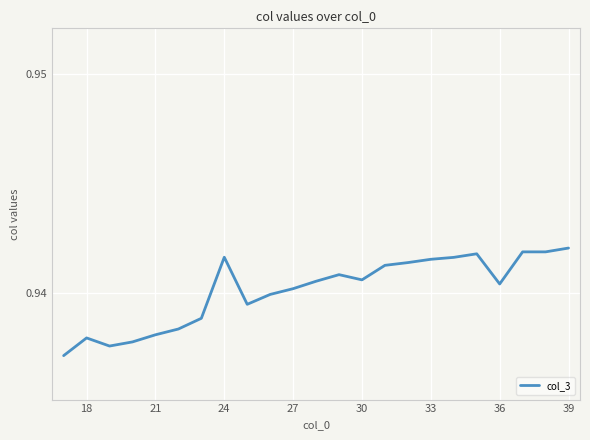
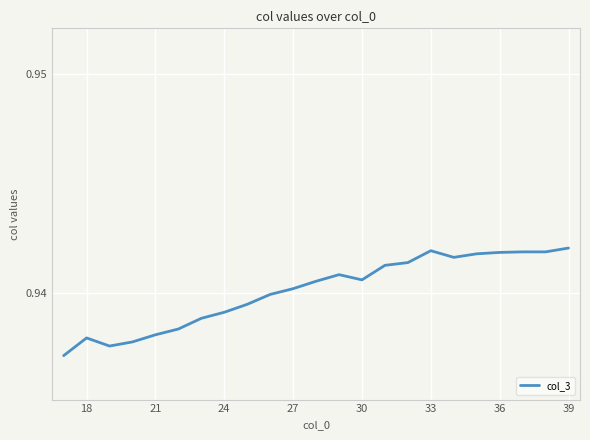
  {
    "18": 0.9380,
    "21": 0.9381,
-   "24": 0.9416,
+   "24": 0.9391,
    "27": 0.9402,
    "30": 0.9406,
-   "33": 0.9416,
-   "36": 0.9404,
+   "33": 0.9419,
+   "36": 0.9419,
    "39": 0.9421
  }
